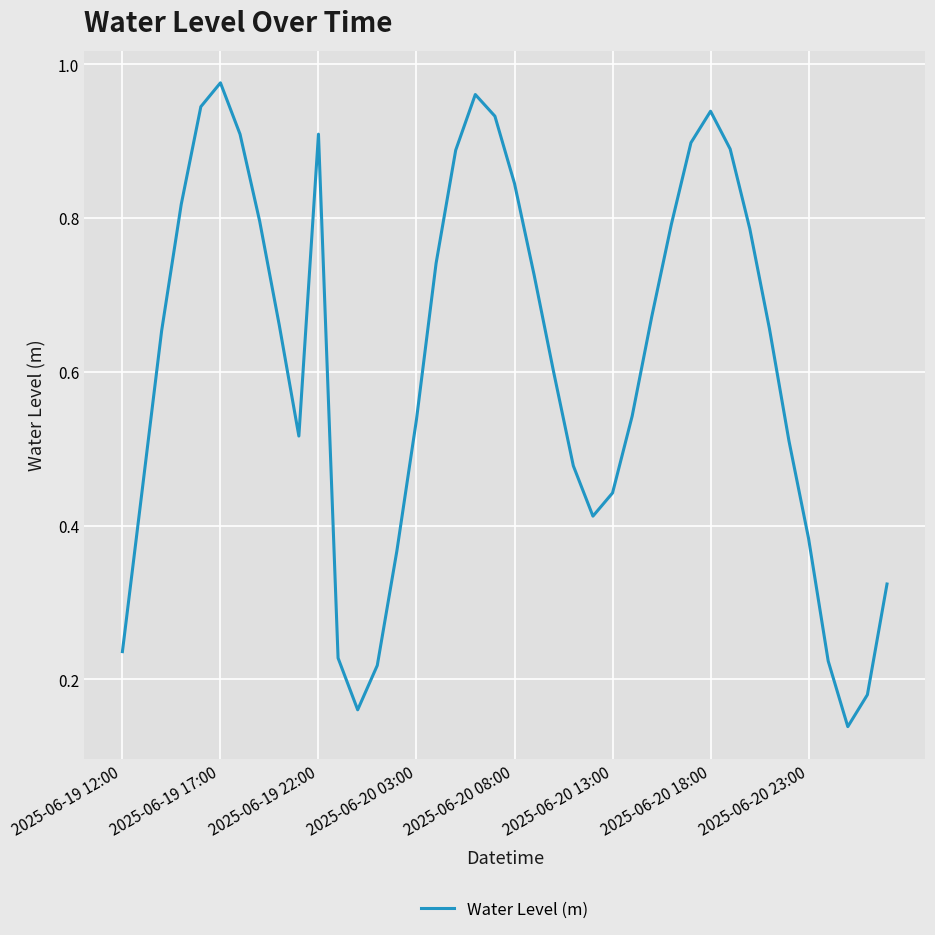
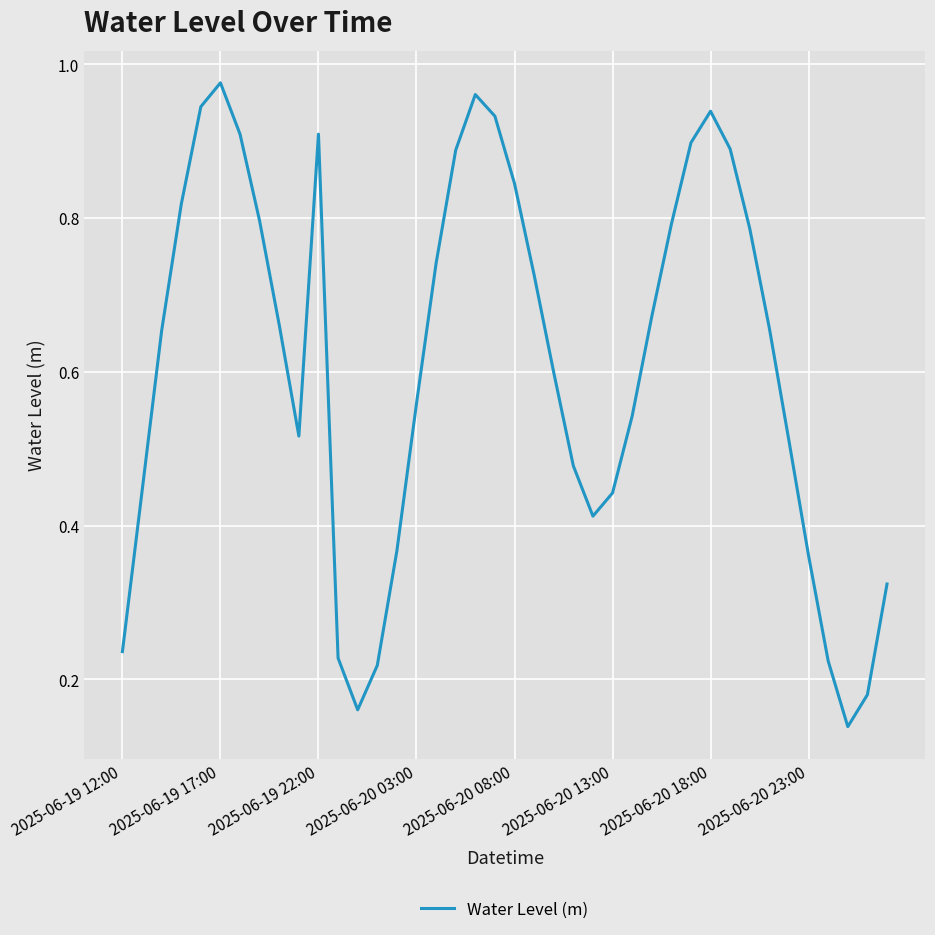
  {
    "2025-06-19 12:00": 0.24,
    "2025-06-19 17:00": 0.98,
    "2025-06-19 22:00": 0.91,
-   "2025-06-20 03:00": 0.54,
+   "2025-06-20 03:00": 0.56,
    "2025-06-20 08:00": 0.85,
    "2025-06-20 13:00": 0.44,
    "2025-06-20 18:00": 0.94,
-   "2025-06-20 23:00": 0.38
+   "2025-06-20 23:00": 0.36
  }
